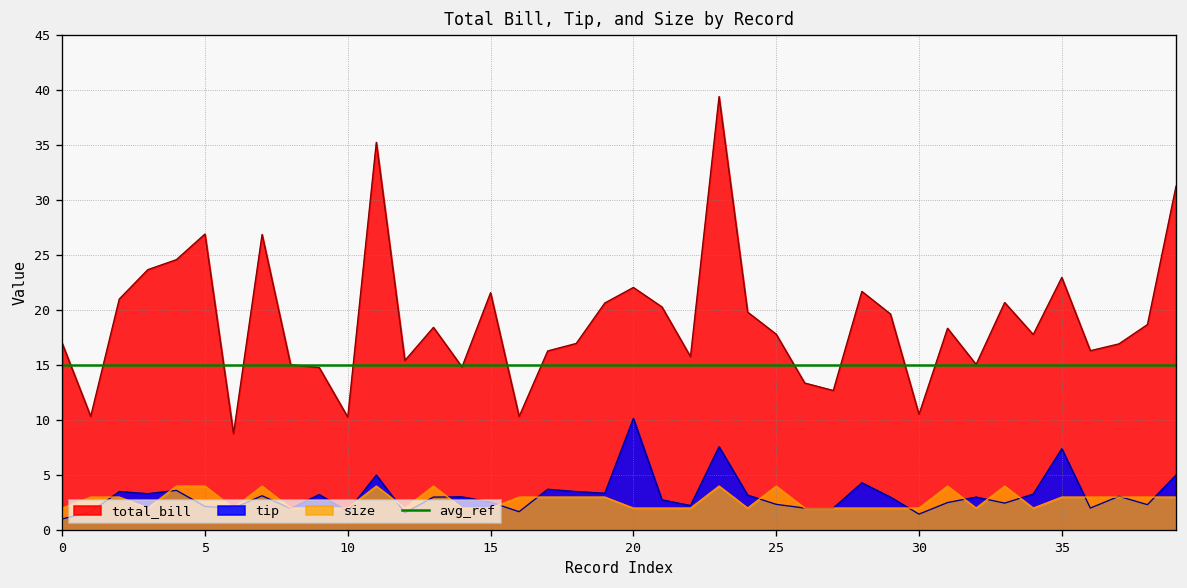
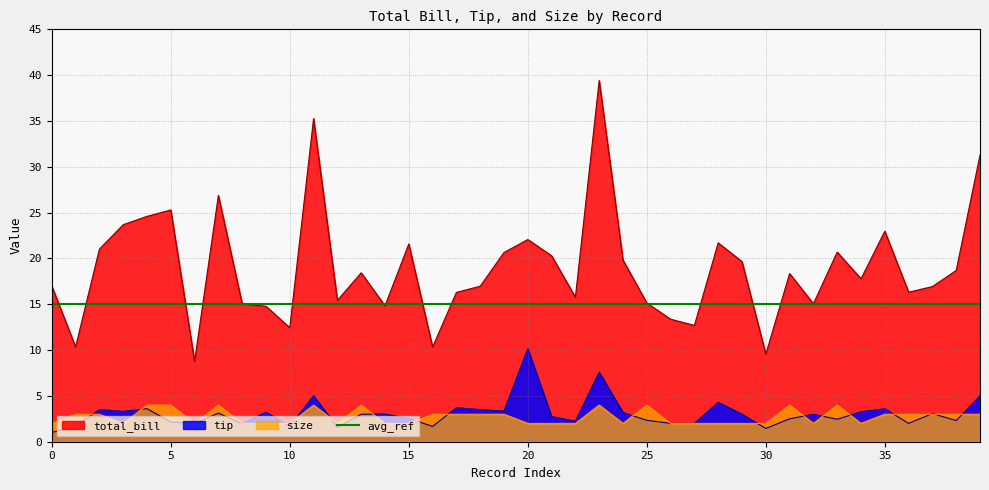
  {
    "total_bill": {
      "0": 17,
-     "5": 27,
-     "10": 10,
+     "5": 25,
+     "10": 12,
      "15": 22,
      "20": 22,
-     "25": 18,
-     "30": 11,
+     "25": 15,
+     "30": 10,
      "35": 23
    },
    "tip": {
      "0": 1,
      "20": 10,
      "25": 2,
      "30": 1,
-     "35": 7
+     "35": 4
    },
    "size": {
      "0": 2,
      "5": 4,
      "20": 2,
      "25": 4,
      "30": 2,
      "35": 3
    }
  }
